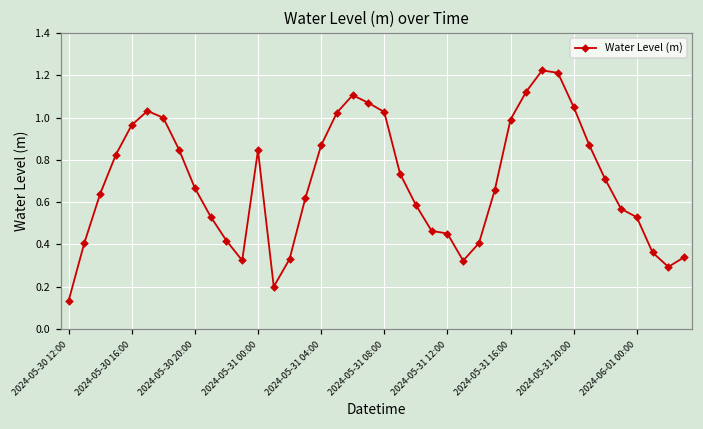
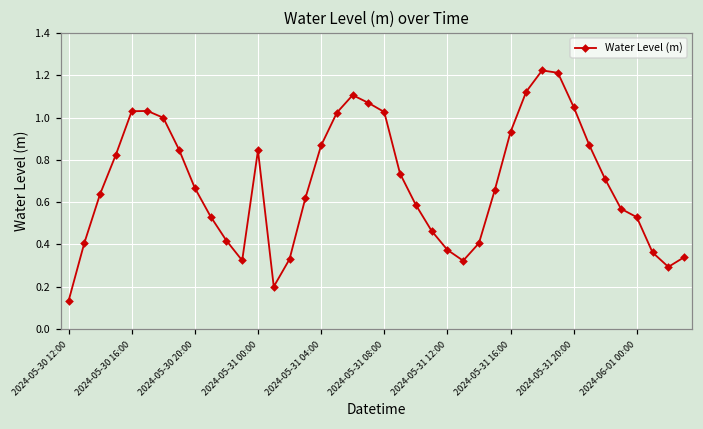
  {
    "2024-05-30 12:00": 0.13,
-   "2024-05-30 16:00": 0.96,
+   "2024-05-30 16:00": 1.03,
    "2024-05-30 20:00": 0.67,
    "2024-05-31 00:00": 0.84,
    "2024-05-31 04:00": 0.87,
    "2024-05-31 08:00": 1.03,
-   "2024-05-31 12:00": 0.45,
-   "2024-05-31 16:00": 0.99,
+   "2024-05-31 12:00": 0.37,
+   "2024-05-31 16:00": 0.93,
    "2024-05-31 20:00": 1.05,
    "2024-06-01 00:00": 0.53
  }
